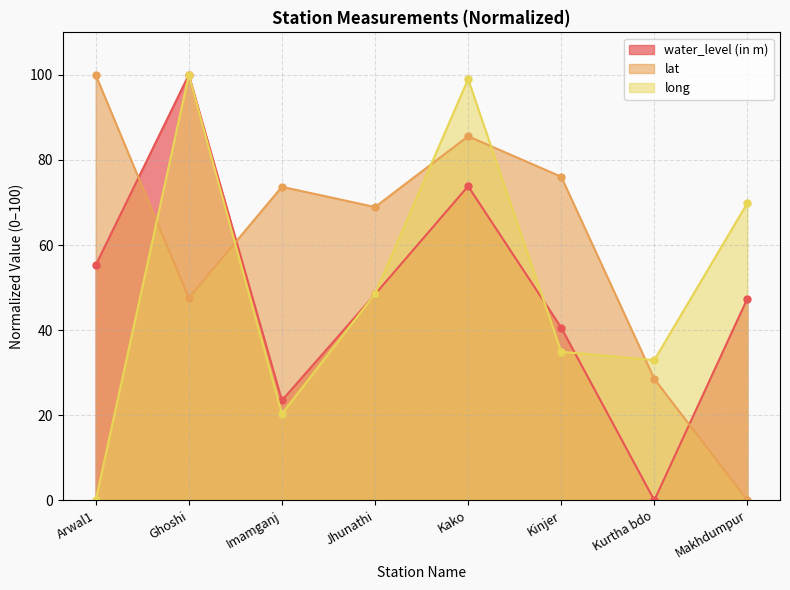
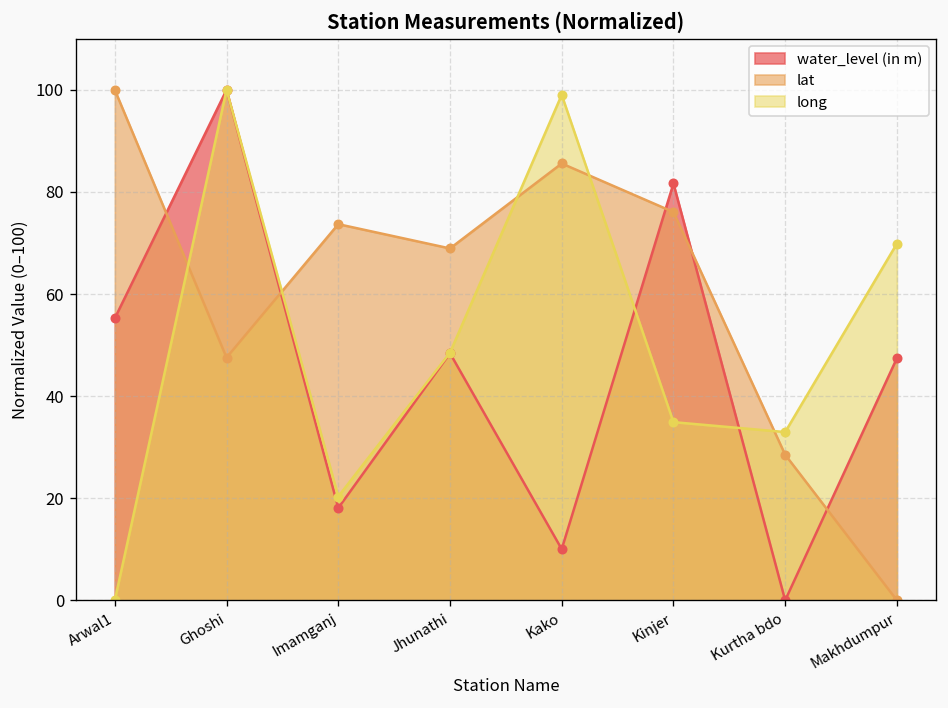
  {
    "water_level (in m)": {
      "Arwal1": 55,
-     "Imamganj": 23,
-     "Kako": 74,
-     "Kinjer": 41,
+     "Imamganj": 18,
+     "Kako": 10,
+     "Kinjer": 82,
      "Kurtha bdo": 0,
      "Makhdumpur": 47
    }
  }
